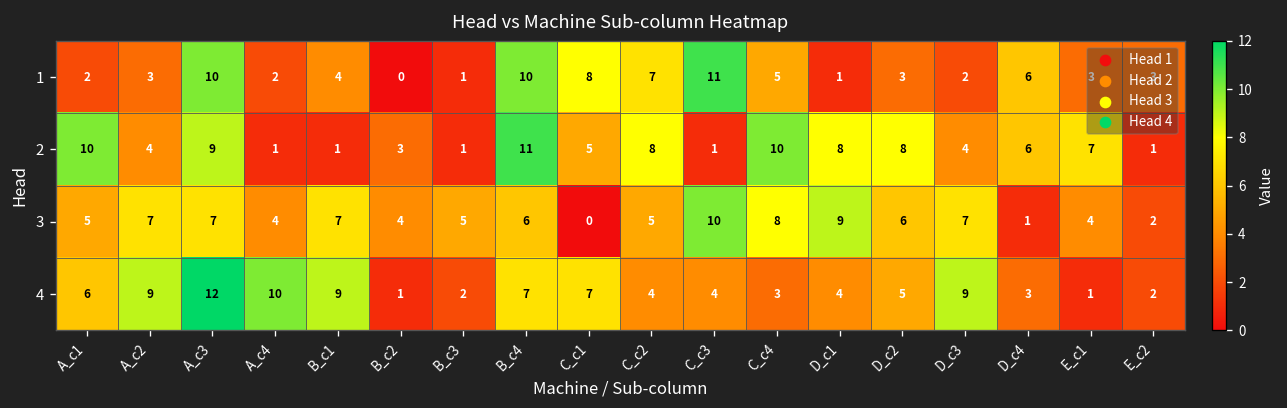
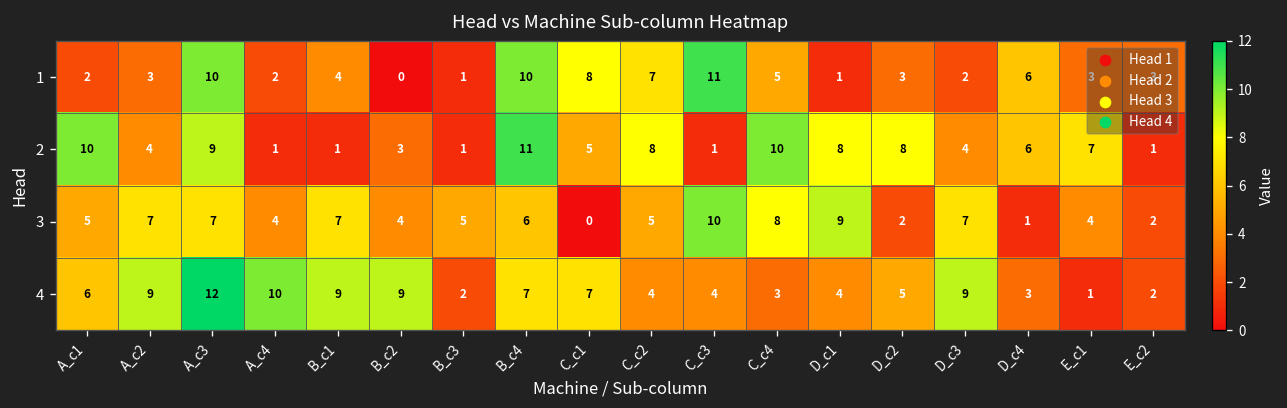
  {
    "1": {
      "A_c1": 2,
      "A_c2": 3,
      "A_c3": 10,
      "A_c4": 2,
      "B_c1": 4,
      "B_c2": 0,
      "B_c3": 1,
      "B_c4": 10,
      "C_c1": 8,
      "C_c2": 7,
      "C_c3": 11,
      "C_c4": 5,
      "D_c1": 1,
      "D_c2": 3,
      "D_c3": 2,
      "D_c4": 6
    },
    "2": {
      "A_c1": 10,
      "A_c2": 4,
      "A_c3": 9,
      "A_c4": 1,
      "B_c1": 1,
      "B_c2": 3,
      "B_c3": 1,
      "B_c4": 11,
      "C_c1": 5,
      "C_c2": 8,
      "C_c3": 1,
      "C_c4": 10,
      "D_c1": 8,
      "D_c2": 8,
      "D_c3": 4,
      "D_c4": 6,
      "E_c1": 7,
      "E_c2": 1
    },
    "3": {
      "A_c1": 5,
      "A_c2": 7,
      "A_c3": 7,
      "A_c4": 4,
      "B_c1": 7,
      "B_c2": 4,
      "B_c3": 5,
      "B_c4": 6,
      "C_c1": 0,
      "C_c2": 5,
      "C_c3": 10,
      "C_c4": 8,
      "D_c1": 9,
-     "D_c2": 6,
+     "D_c2": 2,
      "D_c3": 7,
      "D_c4": 1,
      "E_c1": 4,
      "E_c2": 2
    },
    "4": {
      "A_c1": 6,
      "A_c2": 9,
      "A_c3": 12,
      "A_c4": 10,
      "B_c1": 9,
-     "B_c2": 1,
+     "B_c2": 9,
      "B_c3": 2,
      "B_c4": 7,
      "C_c1": 7,
      "C_c2": 4,
      "C_c3": 4,
      "C_c4": 3,
      "D_c1": 4,
      "D_c2": 5,
      "D_c3": 9,
      "D_c4": 3,
      "E_c1": 1,
      "E_c2": 2
    }
  }
